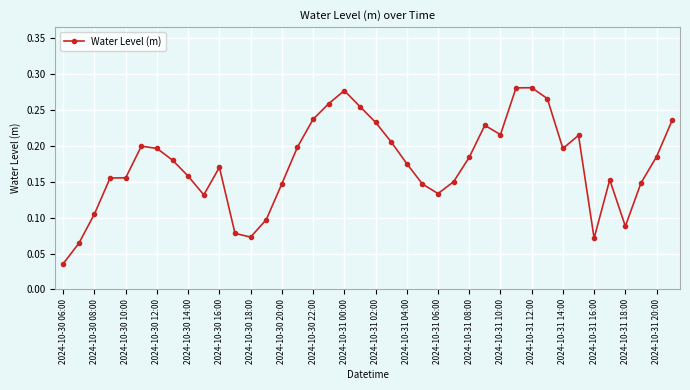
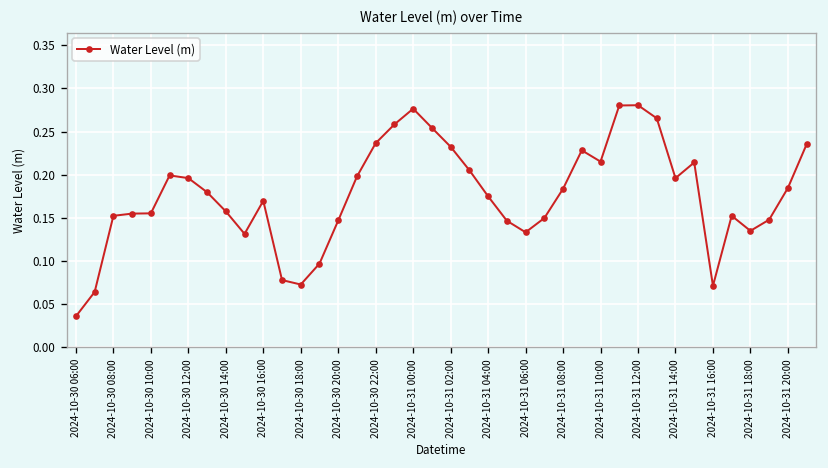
  {
    "2024-10-30 06:00": 0.04,
-   "2024-10-30 08:00": 0.11,
+   "2024-10-30 08:00": 0.15,
    "2024-10-30 10:00": 0.16,
    "2024-10-30 12:00": 0.20,
    "2024-10-30 14:00": 0.16,
    "2024-10-30 16:00": 0.17,
    "2024-10-30 18:00": 0.07,
    "2024-10-30 20:00": 0.15,
    "2024-10-30 22:00": 0.24,
    "2024-10-31 00:00": 0.28,
    "2024-10-31 02:00": 0.23,
    "2024-10-31 04:00": 0.17,
    "2024-10-31 06:00": 0.13,
    "2024-10-31 08:00": 0.18,
    "2024-10-31 10:00": 0.22,
    "2024-10-31 12:00": 0.28,
    "2024-10-31 14:00": 0.20,
    "2024-10-31 16:00": 0.07,
-   "2024-10-31 18:00": 0.09,
+   "2024-10-31 18:00": 0.14,
    "2024-10-31 20:00": 0.18
  }
